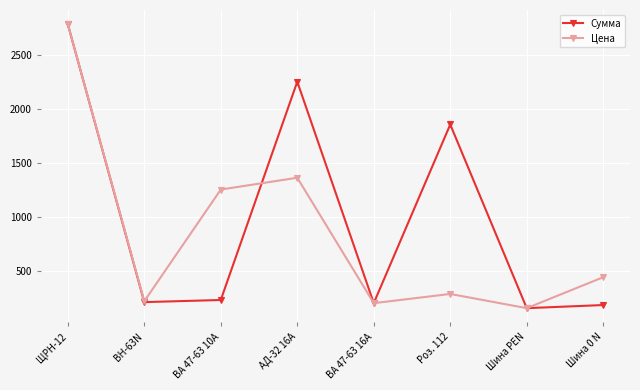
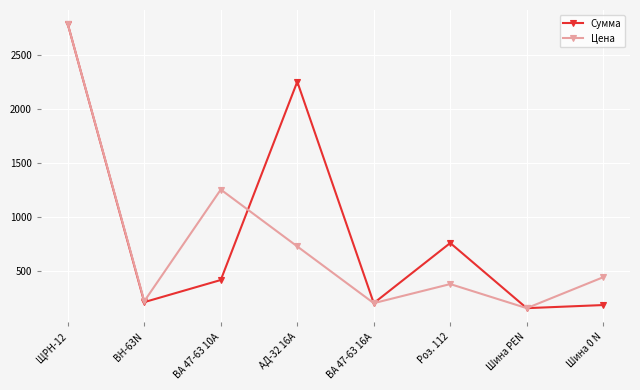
  {
    "Сумма": {
-     "ВА 47-63 10А": 230,
+     "ВА 47-63 10А": 420,
      "АД-32 16А": 2250,
-     "Роз. 112": 1860,
+     "Роз. 112": 760,
      "Шина 0 N": 190
    },
    "Цена": {
      "ВА 47-63 10А": 1250,
-     "АД-32 16А": 1360,
-     "Роз. 112": 290,
+     "АД-32 16А": 730,
+     "Роз. 112": 380,
      "Шина 0 N": 440
    }
  }
